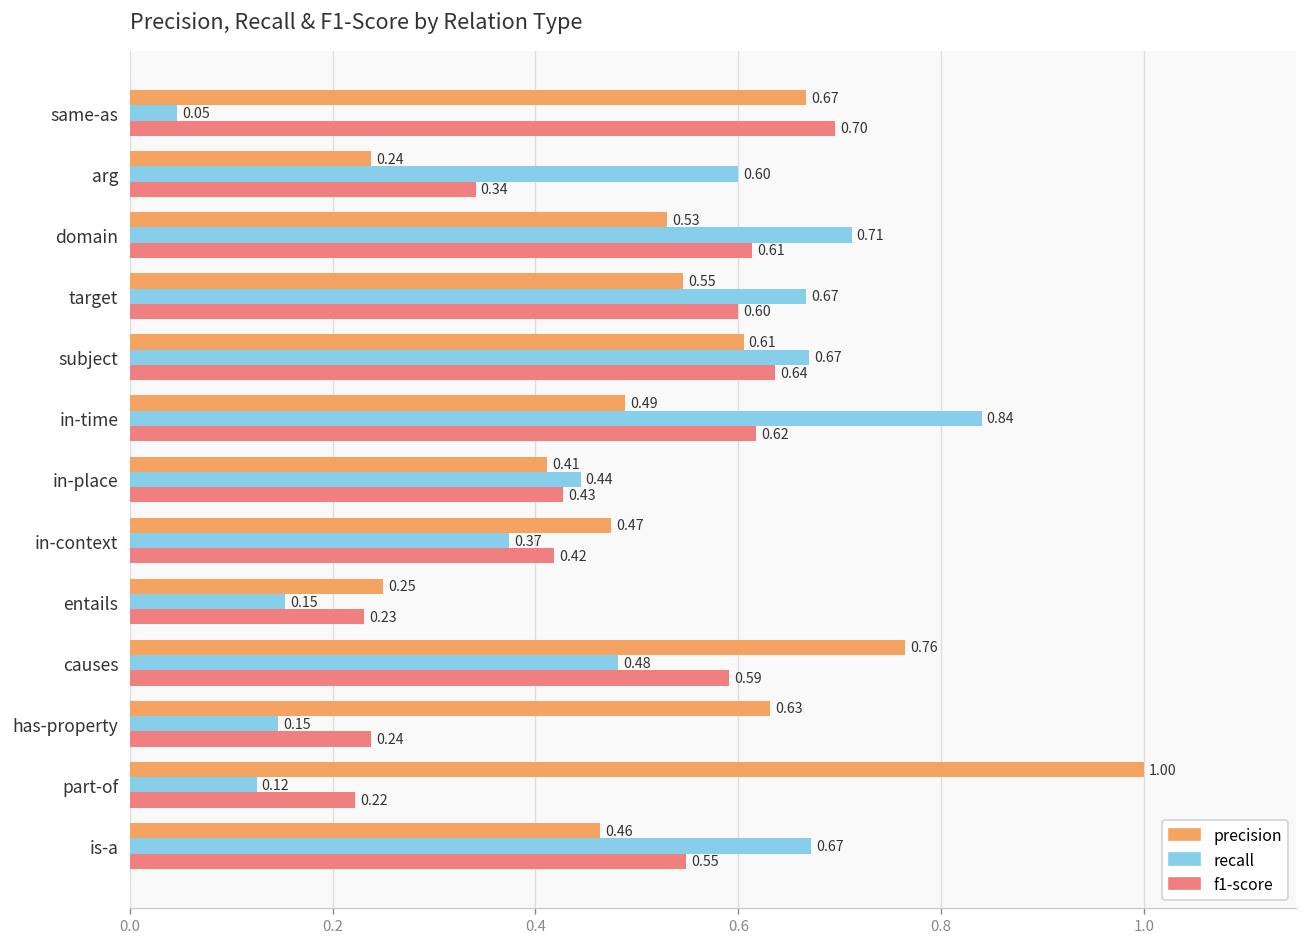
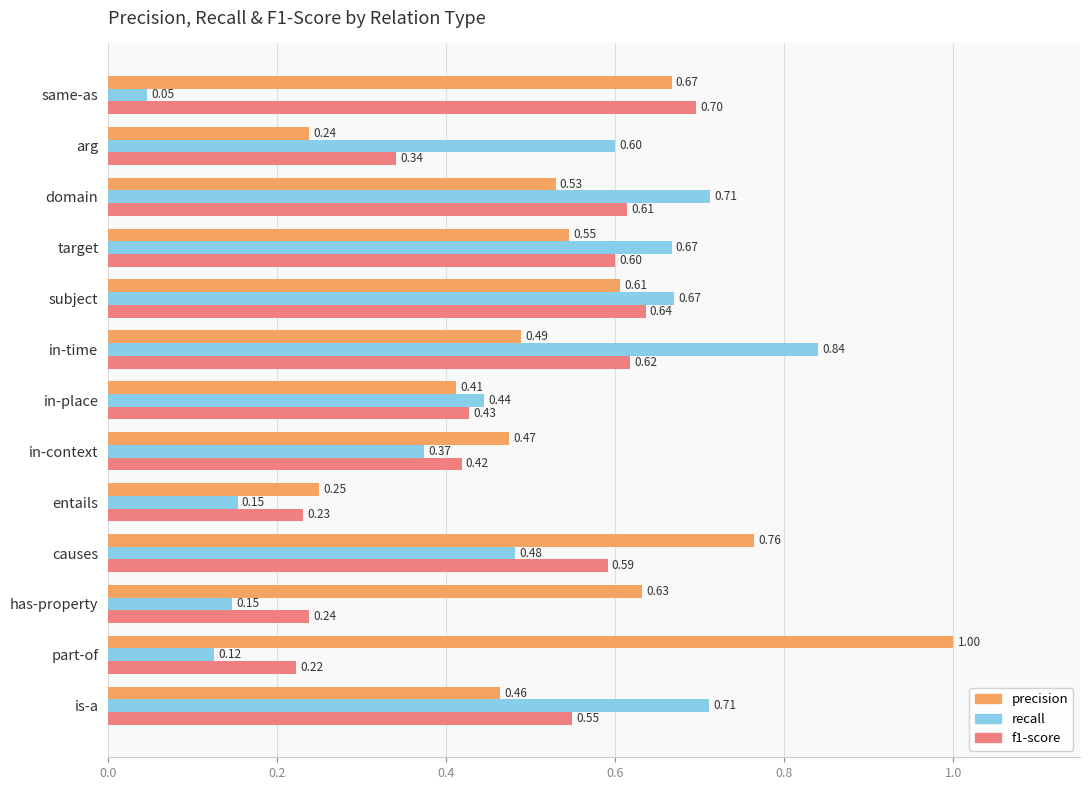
  {
    "recall": {
      "same-as": 0.05,
      "arg": 0.60,
      "domain": 0.71,
      "target": 0.67,
      "subject": 0.67,
      "in-time": 0.84,
      "in-place": 0.44,
      "in-context": 0.37,
      "entails": 0.15,
      "causes": 0.48,
      "has-property": 0.15,
      "part-of": 0.12,
-     "is-a": 0.67
+     "is-a": 0.71
    }
  }
